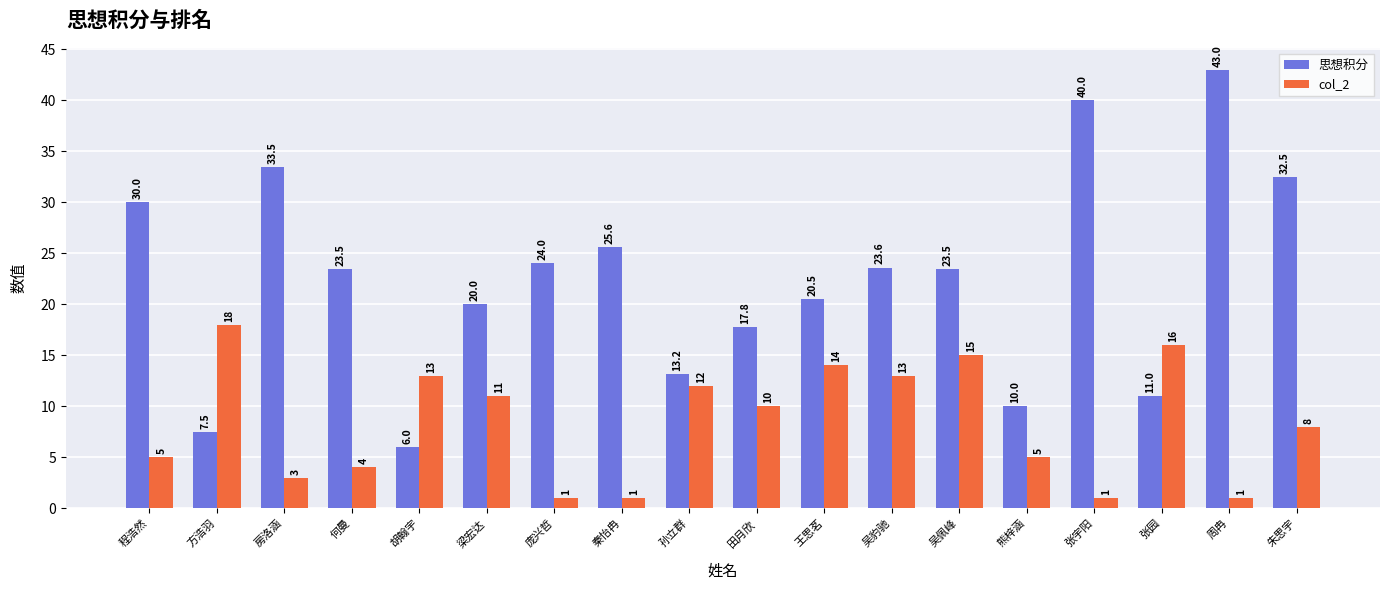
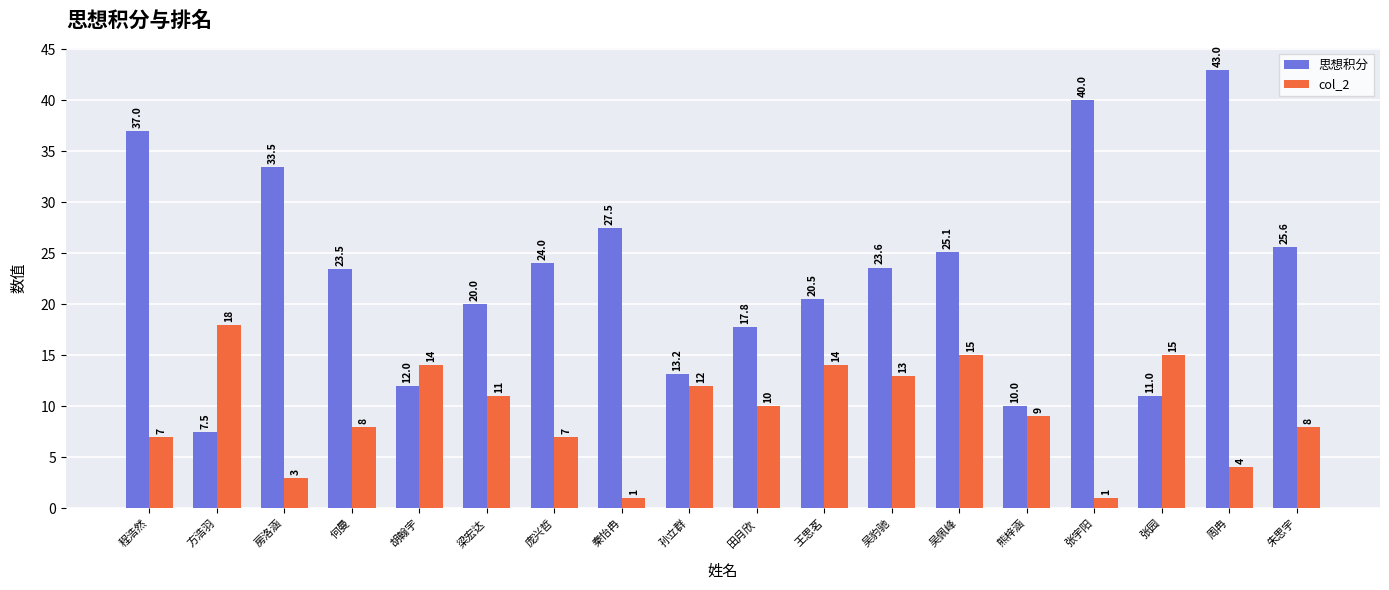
  {
    "思想积分": {
-     "程浩然": 30.0,
+     "程浩然": 37.0,
      "方浩羽": 7.5,
      "房洛涵": 33.5,
      "何曼": 23.5,
-     "胡翰宇": 6.0,
+     "胡翰宇": 12.0,
      "梁宏达": 20.0,
      "庞兴哲": 24.0,
-     "秦怡冉": 25.6,
+     "秦怡冉": 27.5,
      "孙立群": 13.2,
      "田月欣": 17.8,
      "王思茗": 20.5,
      "吴豹驰": 23.6,
-     "吴佩峰": 23.5,
+     "吴佩峰": 25.1,
      "熊梓涵": 10.0,
      "张宇阳": 40.0,
      "张园": 11.0,
      "周冉": 43.0,
-     "朱思宇": 32.5
+     "朱思宇": 25.6
    },
    "col_2": {
-     "程浩然": 5,
+     "程浩然": 7,
      "方浩羽": 18,
      "房洛涵": 3,
-     "何曼": 4,
-     "胡翰宇": 13,
+     "何曼": 8,
+     "胡翰宇": 14,
      "梁宏达": 11,
-     "庞兴哲": 1,
+     "庞兴哲": 7,
      "秦怡冉": 1,
      "孙立群": 12,
      "田月欣": 10,
      "王思茗": 14,
      "吴豹驰": 13,
      "吴佩峰": 15,
-     "熊梓涵": 5,
+     "熊梓涵": 9,
      "张宇阳": 1,
-     "张园": 16,
-     "周冉": 1,
+     "张园": 15,
+     "周冉": 4,
      "朱思宇": 8
    }
  }
